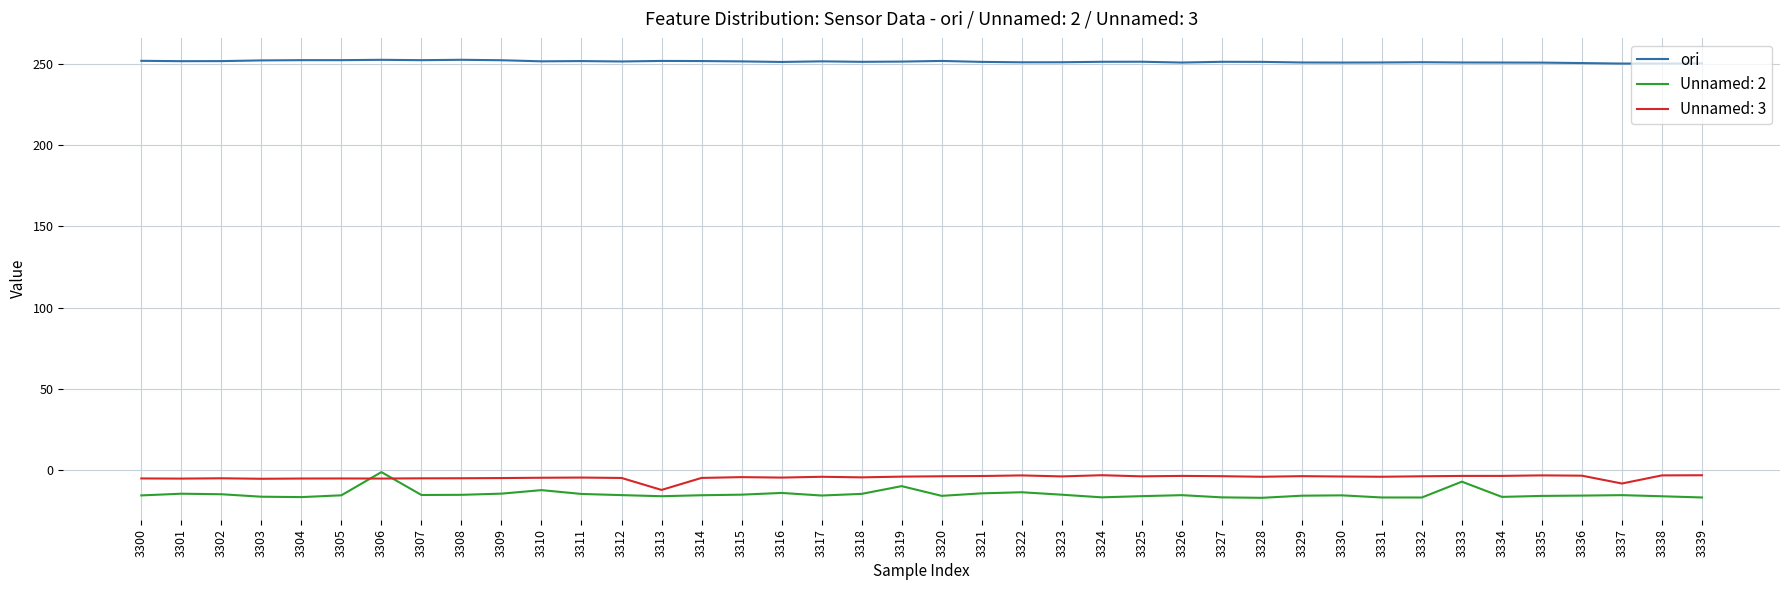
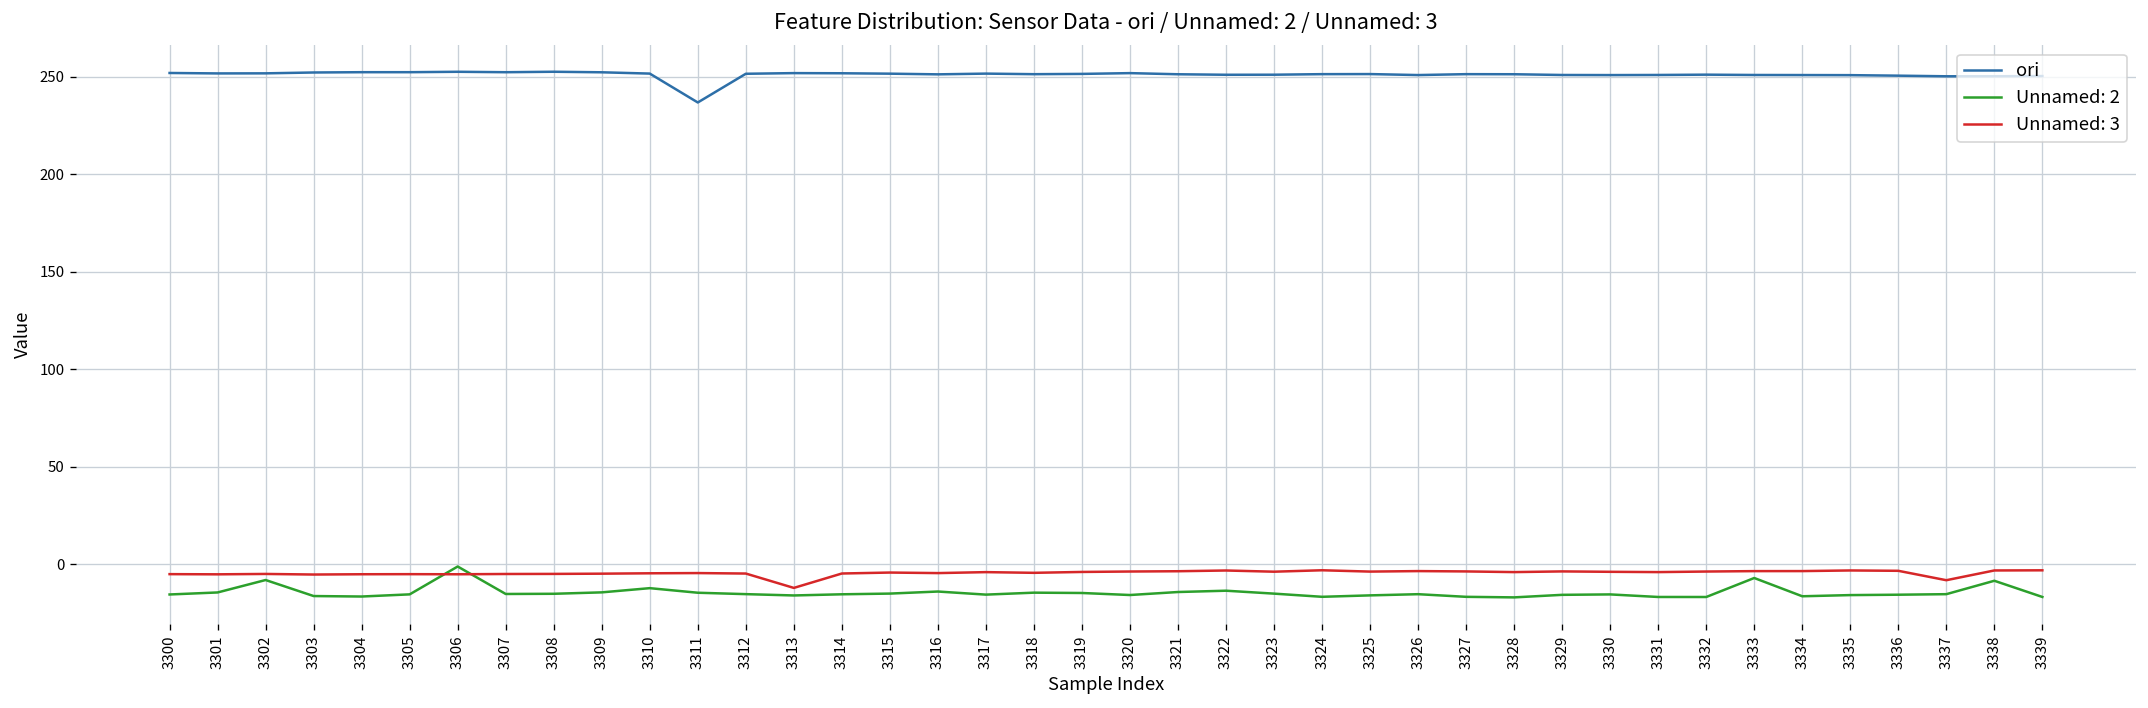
  {
    "ori": {
      "3300": 252,
      "3301": 252,
      "3302": 252,
      "3303": 252,
      "3304": 252,
      "3305": 252,
      "3306": 253,
      "3307": 252,
      "3308": 253,
      "3309": 252,
      "3310": 252,
-     "3311": 252,
+     "3311": 237,
      "3312": 252,
      "3313": 252,
      "3314": 252,
      "3315": 252,
      "3316": 251,
      "3317": 252,
      "3318": 251,
      "3319": 252,
      "3320": 252,
      "3321": 251,
      "3322": 251,
      "3323": 251,
      "3324": 251,
      "3325": 251,
      "3326": 251,
      "3327": 251,
      "3328": 251,
      "3329": 251,
      "3330": 251,
      "3331": 251,
      "3332": 251,
      "3333": 251,
      "3334": 251,
      "3335": 251,
      "3336": 251,
      "3337": 250
    },
    "Unnamed: 2": {
      "3300": -16,
      "3301": -15,
-     "3302": -15,
+     "3302": -8,
      "3303": -16,
      "3304": -17,
      "3305": -16,
      "3306": -1,
      "3307": -15,
      "3308": -15,
      "3309": -15,
      "3310": -12,
      "3311": -15,
      "3312": -15,
      "3313": -16,
      "3314": -16,
      "3315": -15,
      "3316": -14,
      "3317": -16,
      "3318": -15,
-     "3319": -10,
+     "3319": -15,
      "3320": -16,
      "3321": -14,
      "3322": -14,
      "3323": -15,
      "3324": -17,
      "3325": -16,
      "3326": -15,
      "3327": -17,
      "3328": -17,
      "3329": -16,
      "3330": -16,
      "3331": -17,
      "3332": -17,
      "3333": -7,
      "3334": -17,
      "3335": -16,
      "3336": -16,
      "3337": -15,
-     "3338": -16,
+     "3338": -9,
      "3339": -17
    },
    "Unnamed: 3": {
      "3300": -5,
      "3301": -5,
      "3302": -5,
      "3303": -5,
      "3304": -5,
      "3305": -5,
      "3306": -5,
      "3307": -5,
      "3308": -5,
      "3309": -5,
      "3310": -5,
      "3311": -5,
      "3312": -5,
      "3313": -12,
      "3314": -5,
      "3315": -4,
      "3316": -5,
      "3317": -4,
      "3318": -5,
      "3319": -4,
      "3320": -4,
      "3321": -4,
      "3322": -3,
      "3323": -4,
      "3324": -3,
      "3325": -4,
      "3326": -4,
      "3327": -4,
      "3328": -4,
      "3329": -4,
      "3330": -4,
      "3331": -4,
      "3332": -4,
      "3333": -4,
      "3334": -4,
      "3335": -3,
      "3336": -3,
      "3337": -8,
      "3338": -3,
      "3339": -3
    }
  }
